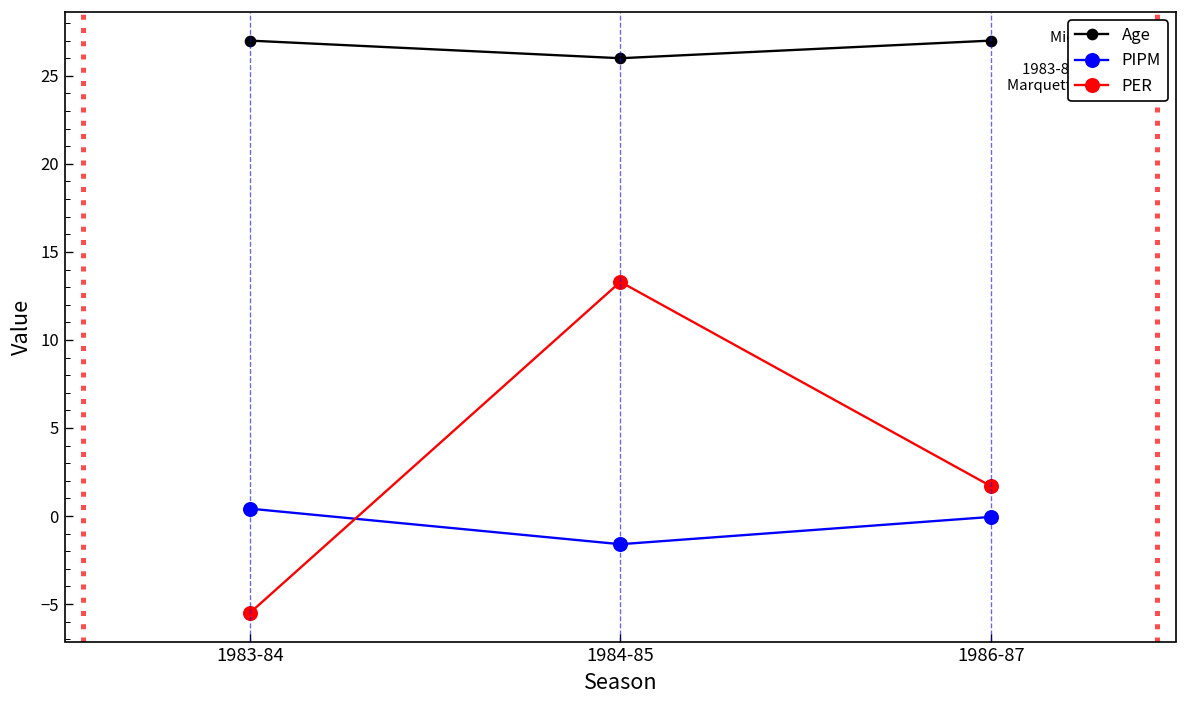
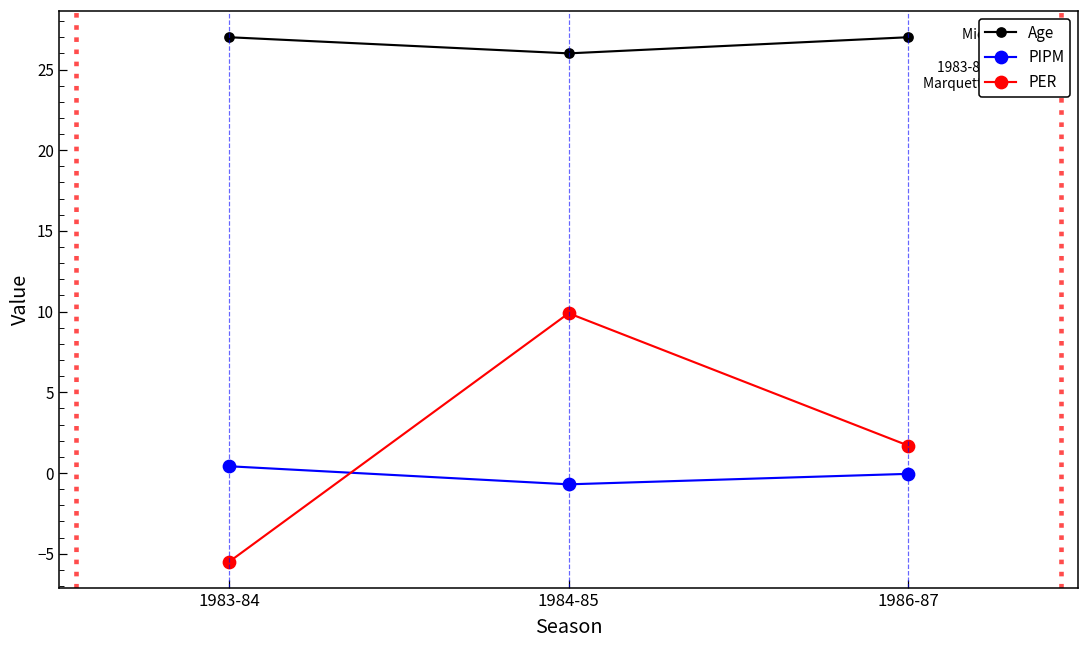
  {
    "Age": {
      "1983-84": 27.0,
      "1984-85": 26.0
    },
    "PIPM": {
      "1983-84": 0.4,
-     "1984-85": -1.6,
+     "1984-85": -0.7,
      "1986-87": -0.1
    },
    "PER": {
      "1983-84": -5.5,
-     "1984-85": 13.3,
+     "1984-85": 9.9,
      "1986-87": 1.7
    }
  }
